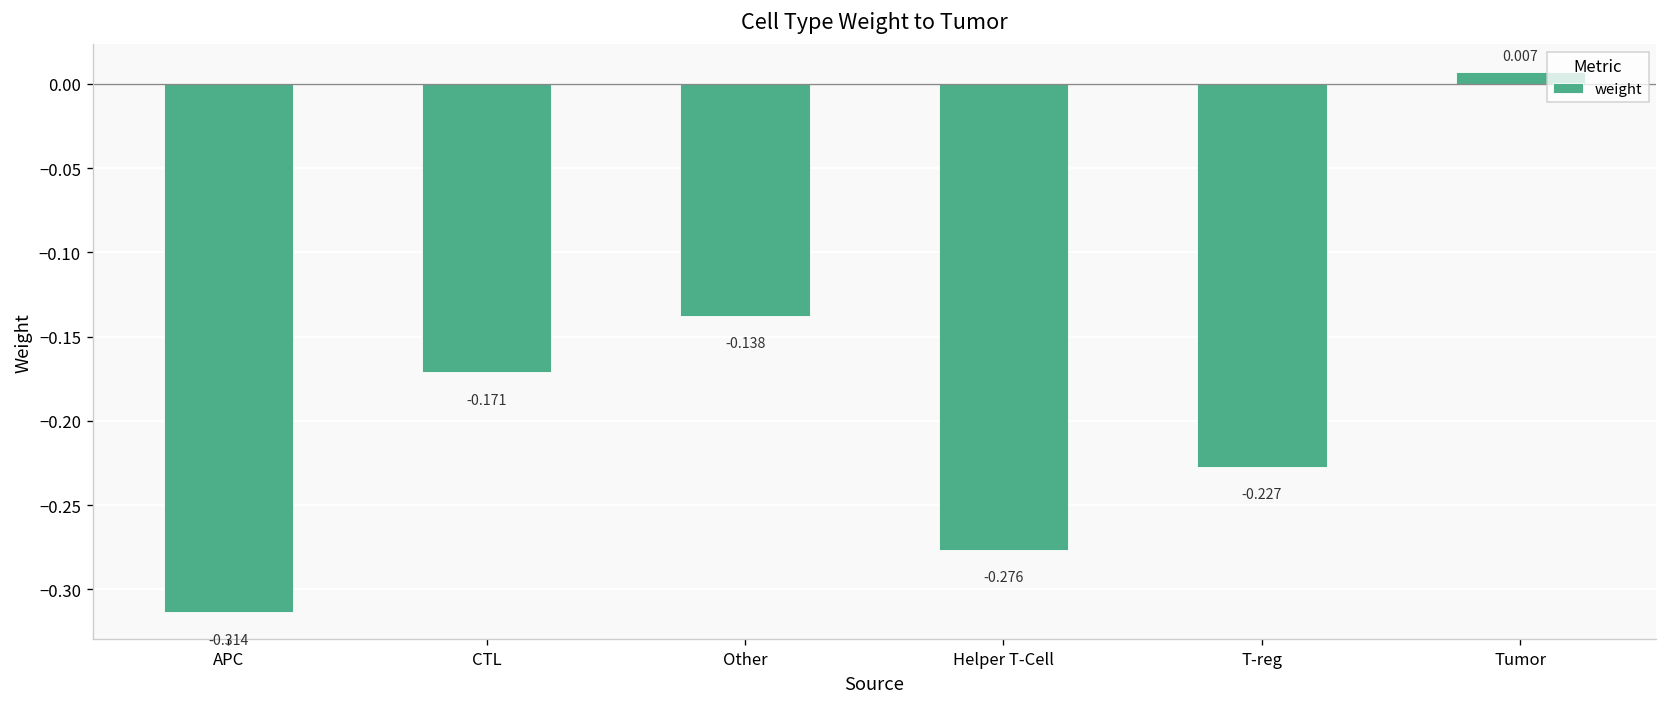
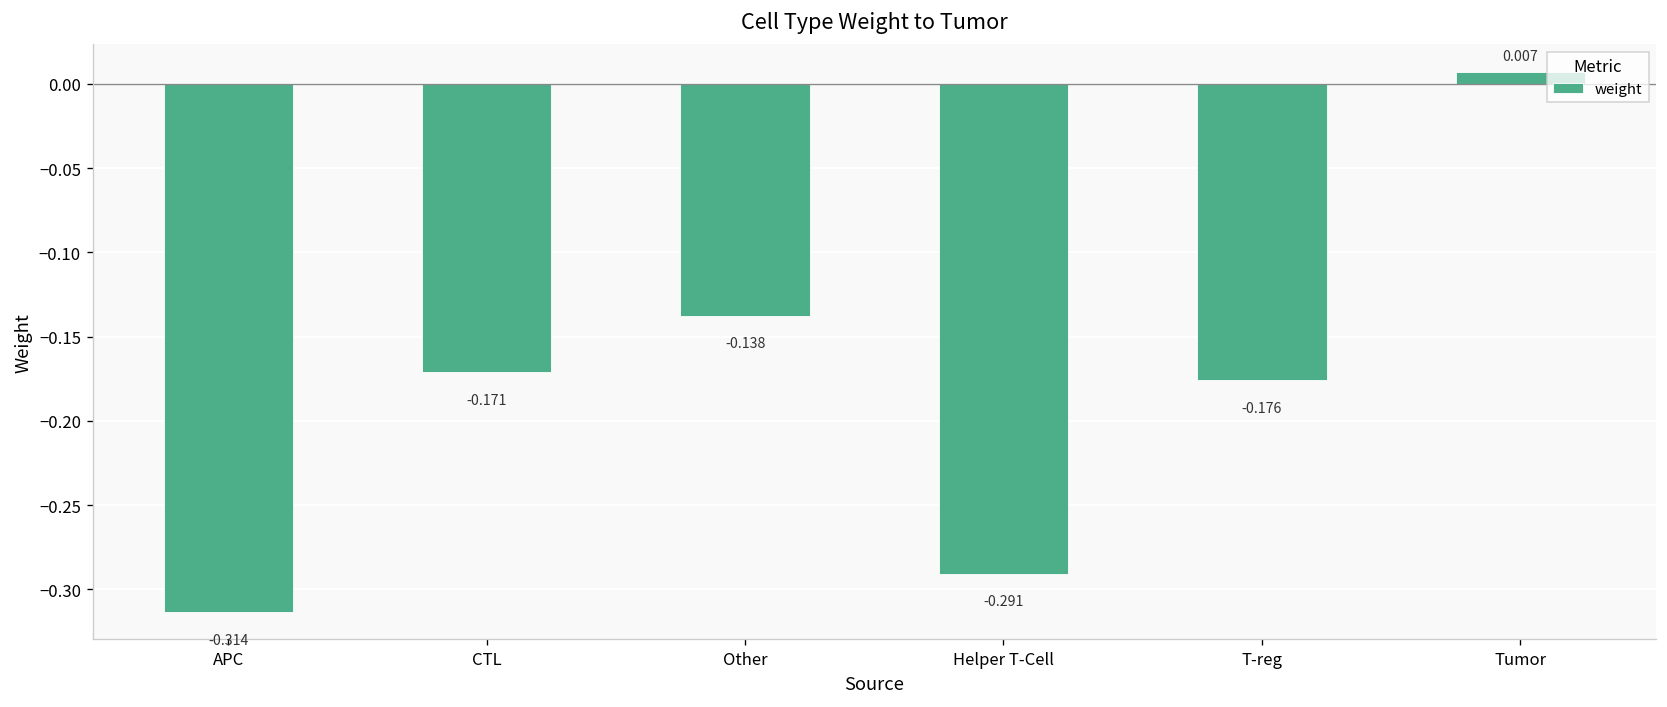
  {
    "APC": -0.314,
    "CTL": -0.171,
    "Other": -0.138,
-   "Helper T-Cell": -0.276,
-   "T-reg": -0.227,
+   "Helper T-Cell": -0.291,
+   "T-reg": -0.176,
    "Tumor": 0.007
  }
